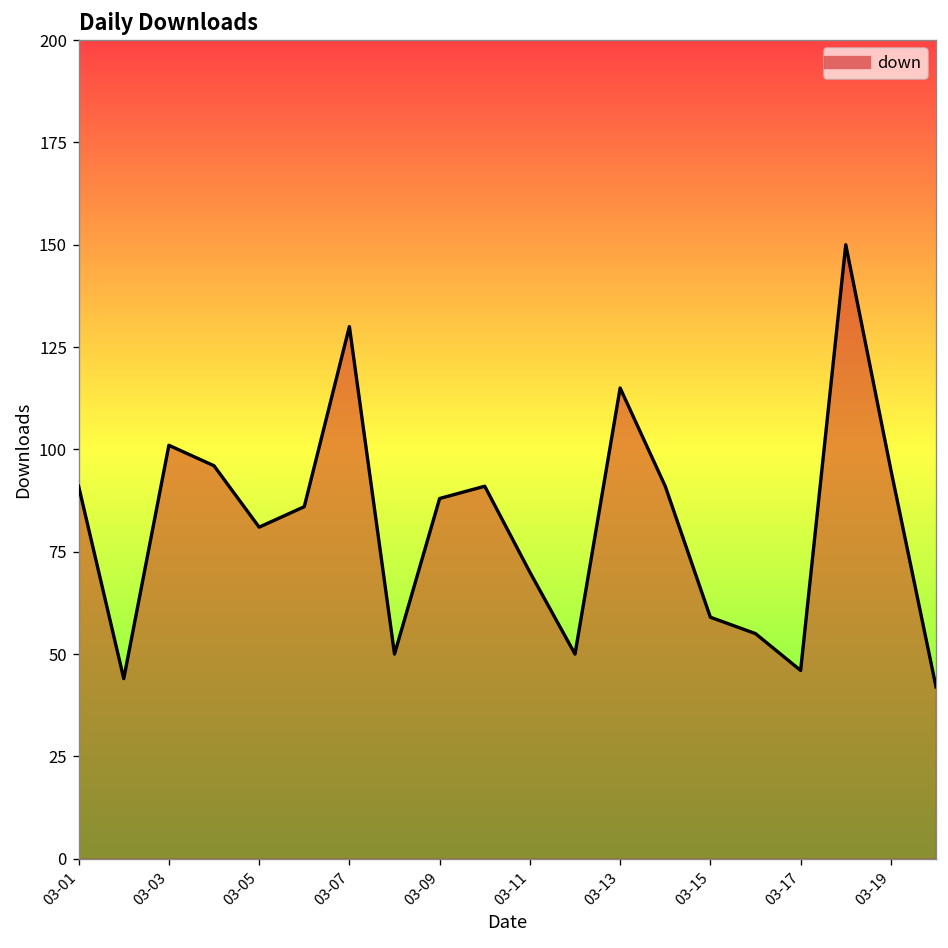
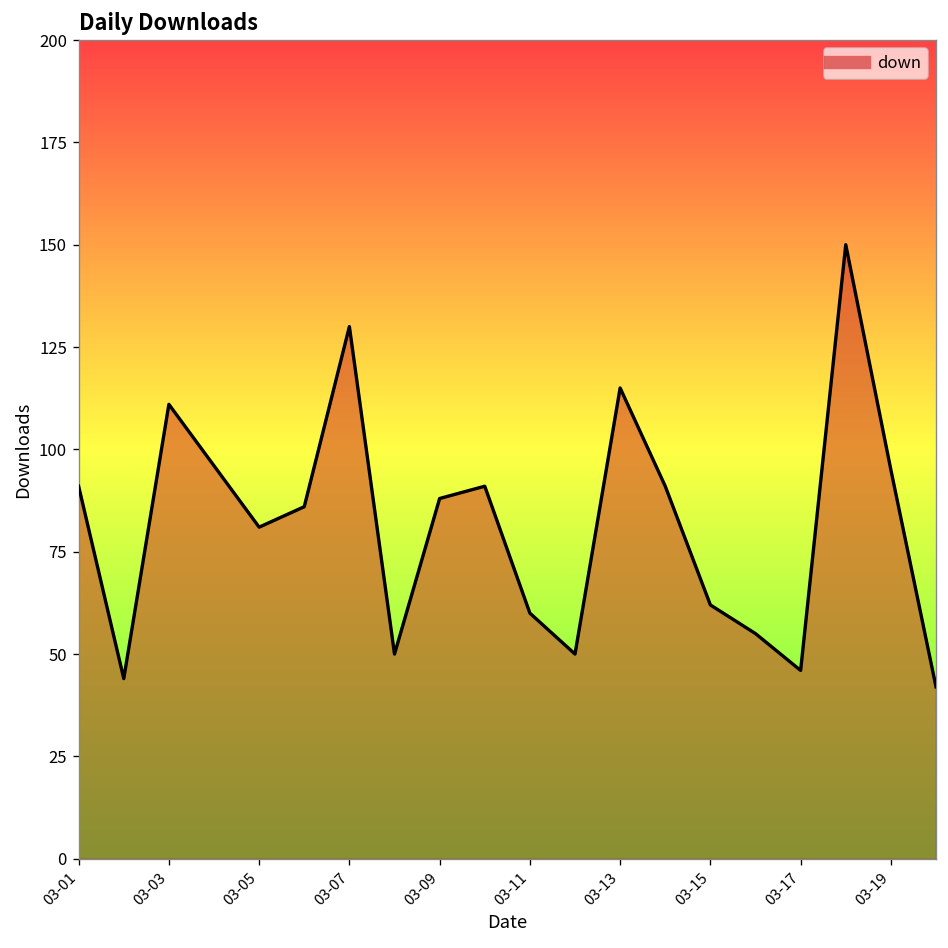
  {
    "03-01": 91,
-   "03-03": 101,
+   "03-03": 111,
    "03-05": 81,
    "03-07": 130,
    "03-09": 88,
-   "03-11": 70,
+   "03-11": 60,
    "03-13": 115,
-   "03-15": 59,
+   "03-15": 62,
    "03-17": 46,
    "03-19": 95
  }
